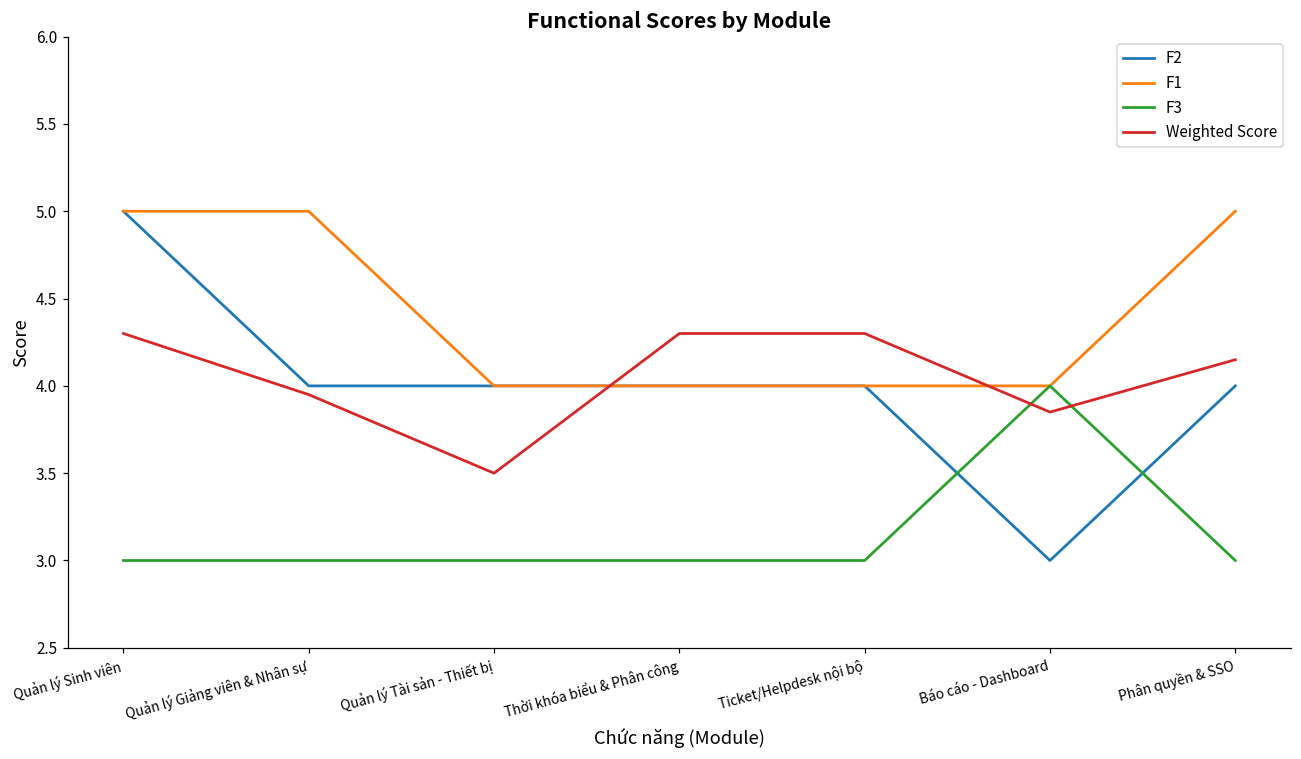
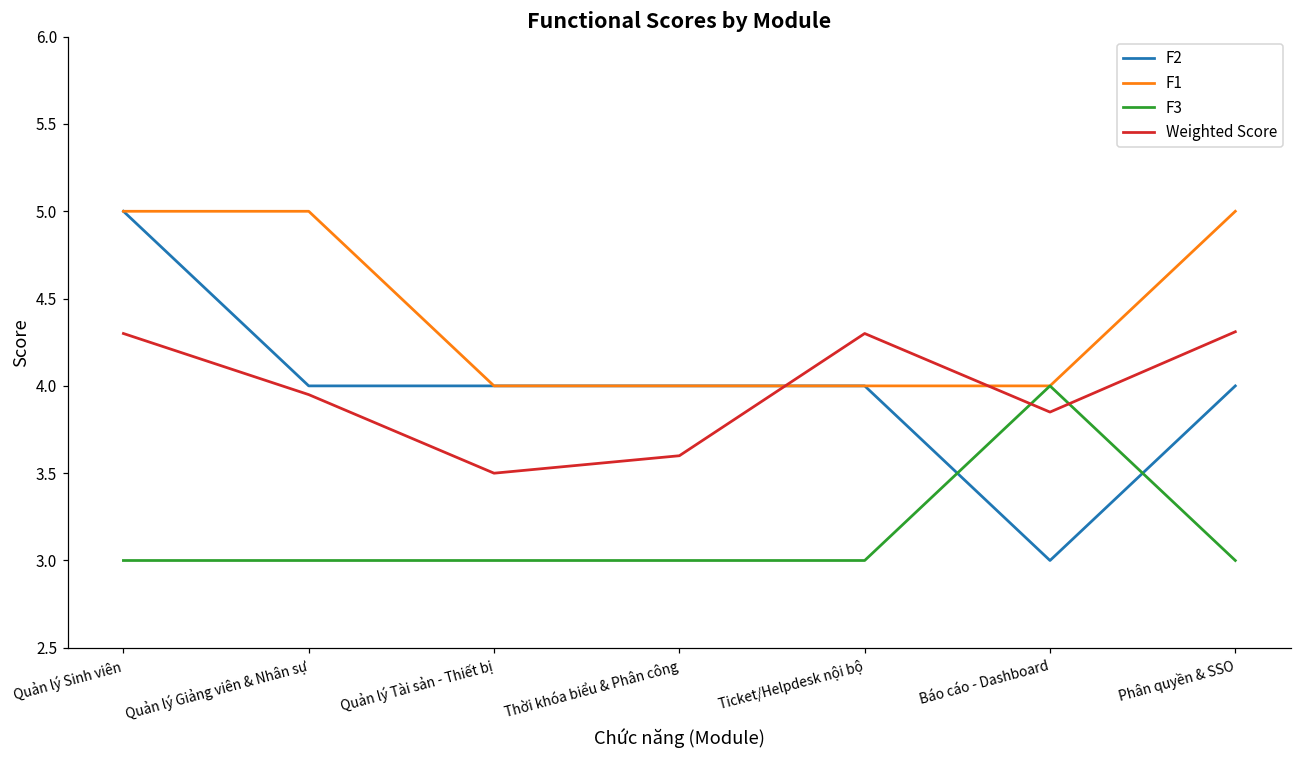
  {
    "F2": {
      "Quản lý Giảng viên & Nhân sự": 4.00,
      "Báo cáo - Dashboard": 3.00,
      "Phân quyền & SSO": 4.00
    },
    "F1": {
      "Quản lý Giảng viên & Nhân sự": 5.00,
      "Phân quyền & SSO": 5.00
    },
    "F3": {
      "Quản lý Sinh viên": 3.00,
      "Quản lý Giảng viên & Nhân sự": 3.00,
      "Quản lý Tài sản - Thiết bị": 3.00,
      "Thời khóa biểu & Phân công": 3.00,
      "Ticket/Helpdesk nội bộ": 3.00,
      "Phân quyền & SSO": 3.00
    },
    "Weighted Score": {
      "Quản lý Sinh viên": 4.30,
      "Quản lý Giảng viên & Nhân sự": 3.95,
      "Quản lý Tài sản - Thiết bị": 3.50,
-     "Thời khóa biểu & Phân công": 4.3,
+     "Thời khóa biểu & Phân công": 3.6,
      "Ticket/Helpdesk nội bộ": 4.30,
      "Báo cáo - Dashboard": 3.85,
-     "Phân quyền & SSO": 4.15
+     "Phân quyền & SSO": 4.31
    }
  }
